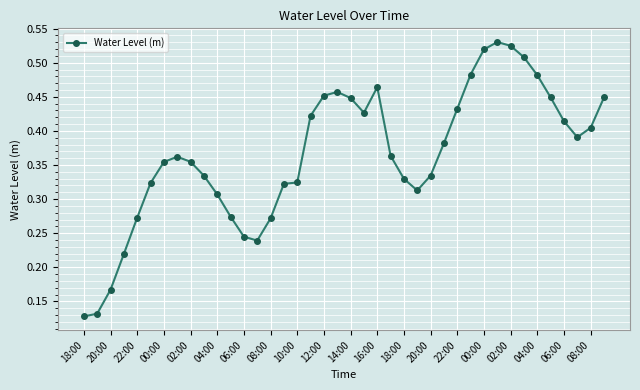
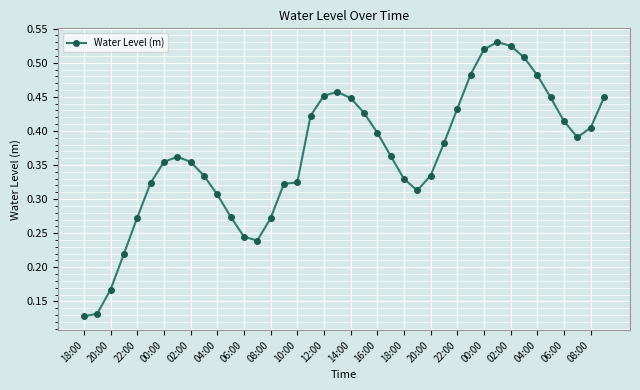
  {
    "10:00": 0.32,
    "12:00": 0.45,
    "14:00": 0.45,
-   "16:00": 0.46
+   "16:00": 0.40
  }
